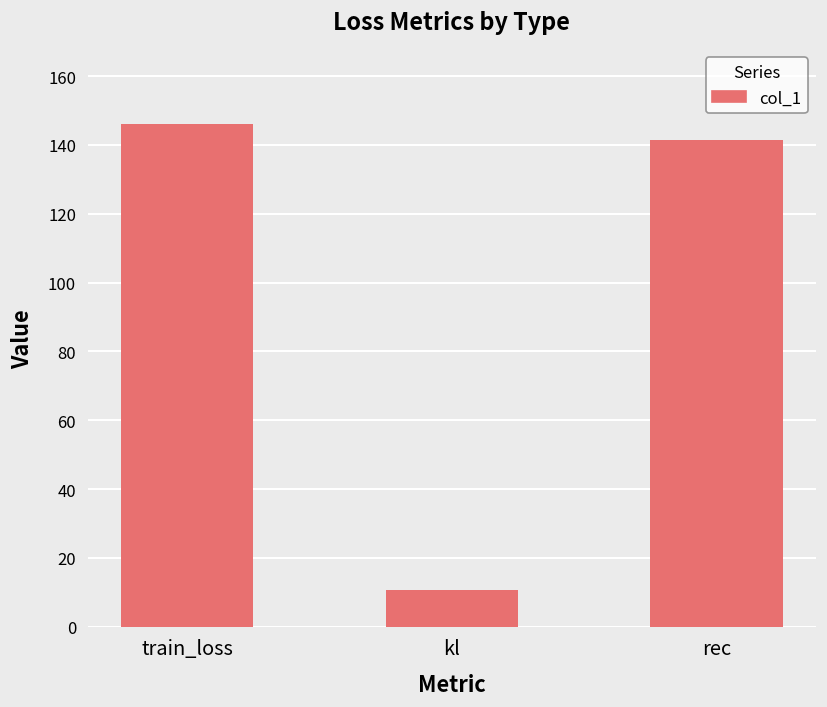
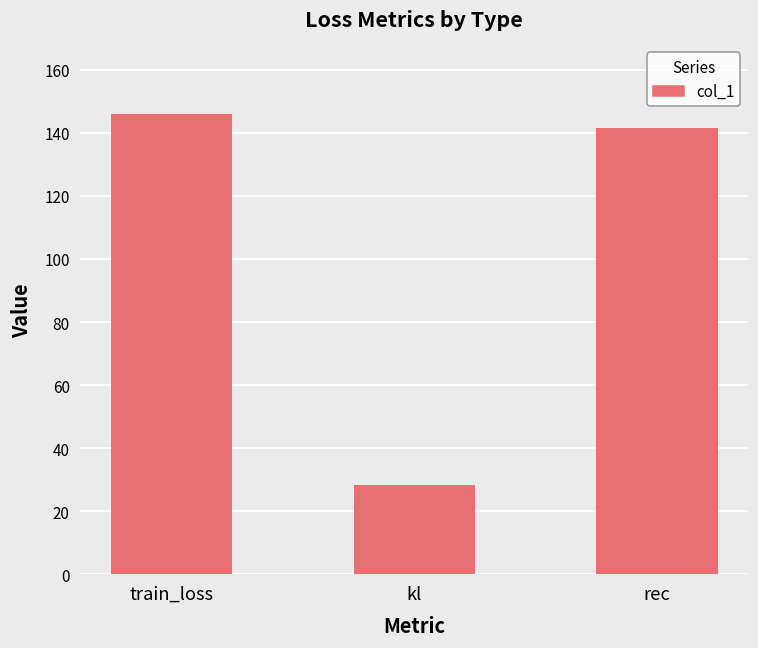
  {
    "train_loss": 146,
-   "kl": 11,
+   "kl": 29,
    "rec": 142
  }
